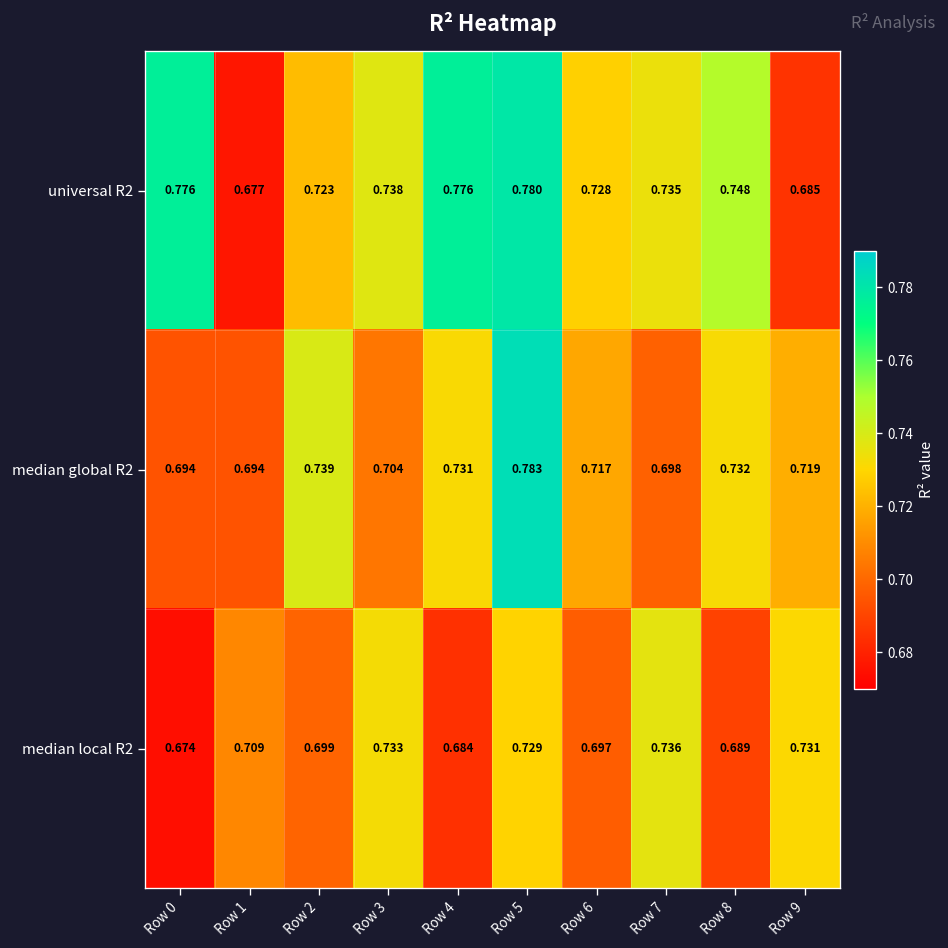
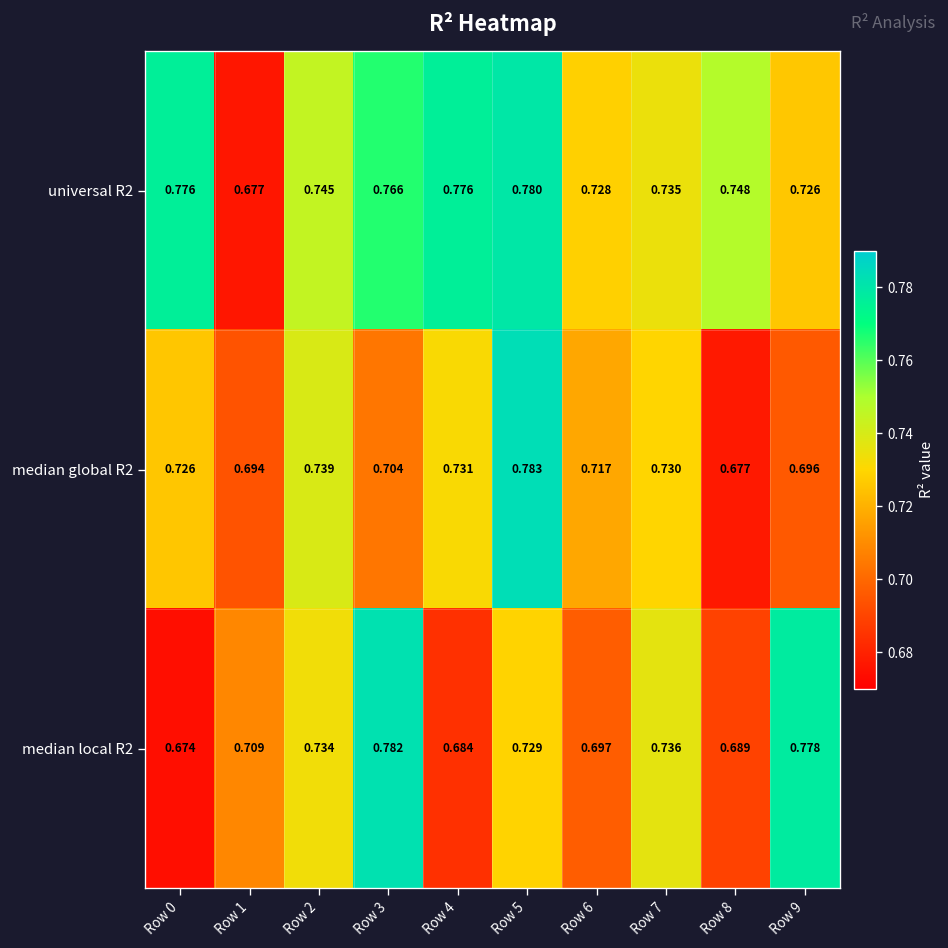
  {
    "universal R2": {
      "Row 0": 0.776,
      "Row 1": 0.677,
-     "Row 2": 0.723,
-     "Row 3": 0.738,
+     "Row 2": 0.745,
+     "Row 3": 0.766,
      "Row 4": 0.776,
      "Row 5": 0.780,
      "Row 6": 0.728,
      "Row 7": 0.735,
      "Row 8": 0.748,
-     "Row 9": 0.685
+     "Row 9": 0.726
    },
    "median global R2": {
-     "Row 0": 0.694,
+     "Row 0": 0.726,
      "Row 1": 0.694,
      "Row 2": 0.739,
      "Row 3": 0.704,
      "Row 4": 0.731,
      "Row 5": 0.783,
      "Row 6": 0.717,
-     "Row 7": 0.698,
-     "Row 8": 0.732,
-     "Row 9": 0.719
+     "Row 7": 0.730,
+     "Row 8": 0.677,
+     "Row 9": 0.696
    },
    "median local R2": {
      "Row 0": 0.674,
      "Row 1": 0.709,
-     "Row 2": 0.699,
-     "Row 3": 0.733,
+     "Row 2": 0.734,
+     "Row 3": 0.782,
      "Row 4": 0.684,
      "Row 5": 0.729,
      "Row 6": 0.697,
      "Row 7": 0.736,
      "Row 8": 0.689,
-     "Row 9": 0.731
+     "Row 9": 0.778
    }
  }
